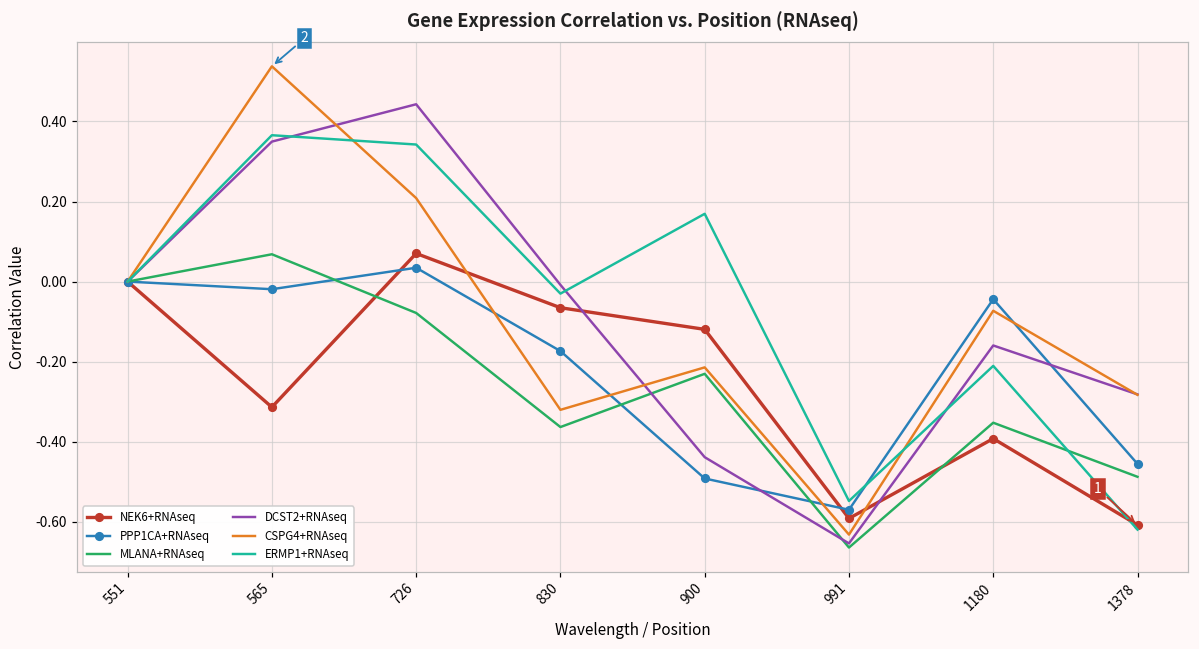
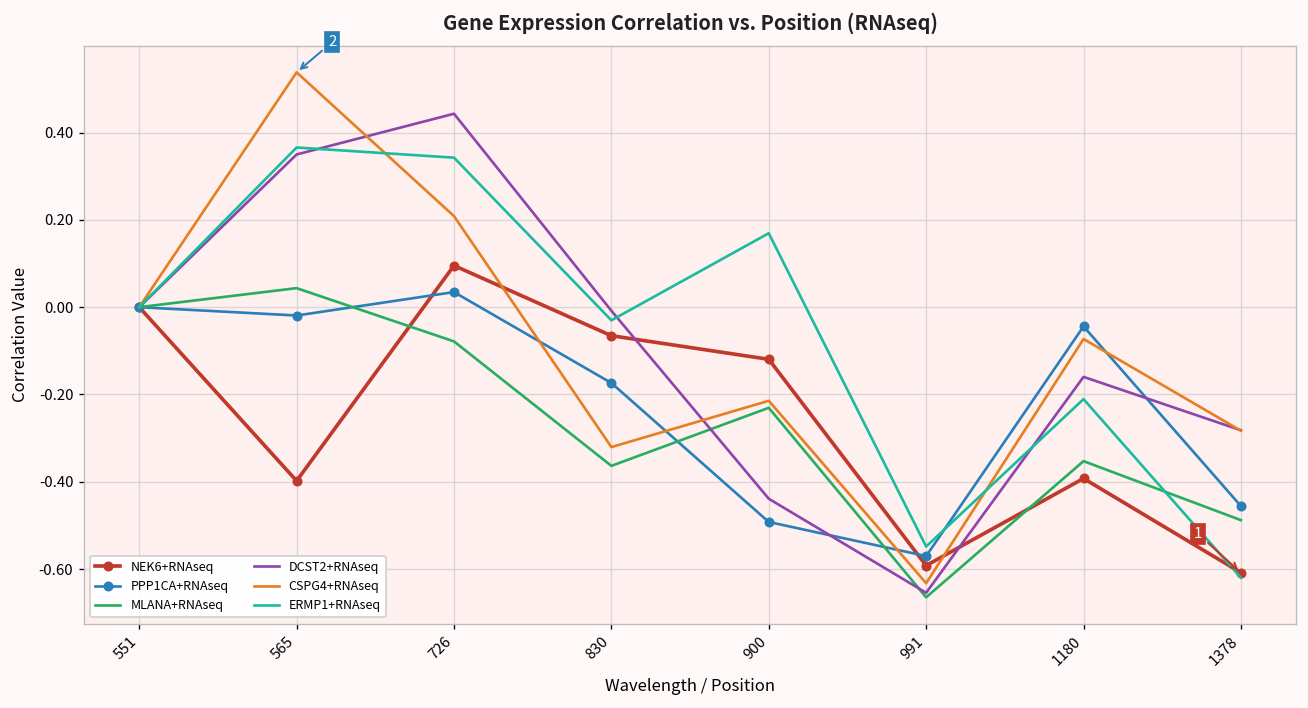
  {
    "NEK6+RNAseq": {
-     "565": -0.31,
-     "726": 0.07,
+     "565": -0.40,
+     "726": 0.10,
      "830": -0.07,
      "900": -0.12,
      "991": -0.59,
      "1180": -0.39,
      "1378": -0.61
    },
    "PPP1CA+RNAseq": {
      "565": -0.02,
      "726": 0.03,
      "830": -0.17,
      "900": -0.49,
      "991": -0.57,
      "1180": -0.04,
      "1378": -0.46
    },
    "MLANA+RNAseq": {
-     "565": 0.07,
+     "565": 0.04,
      "726": -0.08,
      "830": -0.36,
      "900": -0.23,
      "991": -0.66,
      "1180": -0.35,
      "1378": -0.49
    },
    "DCST2+RNAseq": {
      "565": 0.35,
      "726": 0.44,
      "830": -0.01,
      "900": -0.44,
      "991": -0.65,
      "1180": -0.16
    },
    "CSPG4+RNAseq": {
      "565": 0.54,
      "726": 0.21,
      "830": -0.32,
      "900": -0.21,
      "991": -0.63,
      "1180": -0.07
    },
    "ERMP1+RNAseq": {
      "565": 0.37,
      "726": 0.34,
      "830": -0.03,
      "900": 0.17,
      "991": -0.55,
      "1180": -0.21,
      "1378": -0.62
    }
  }
